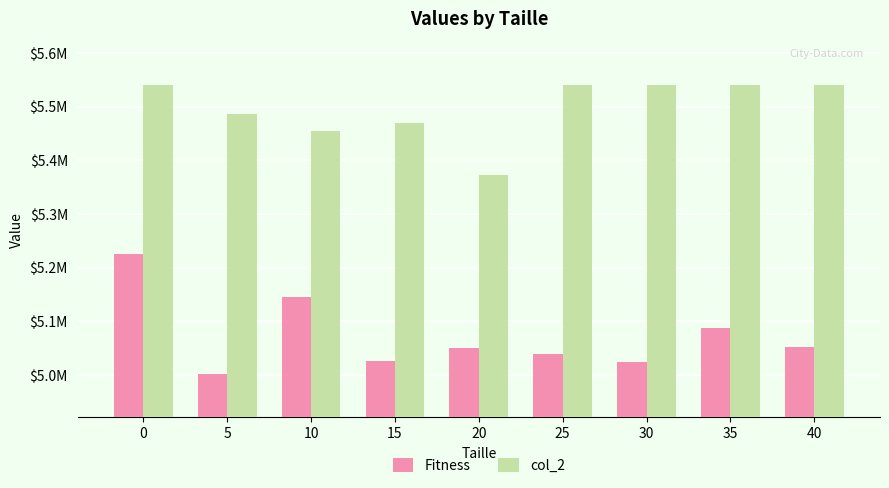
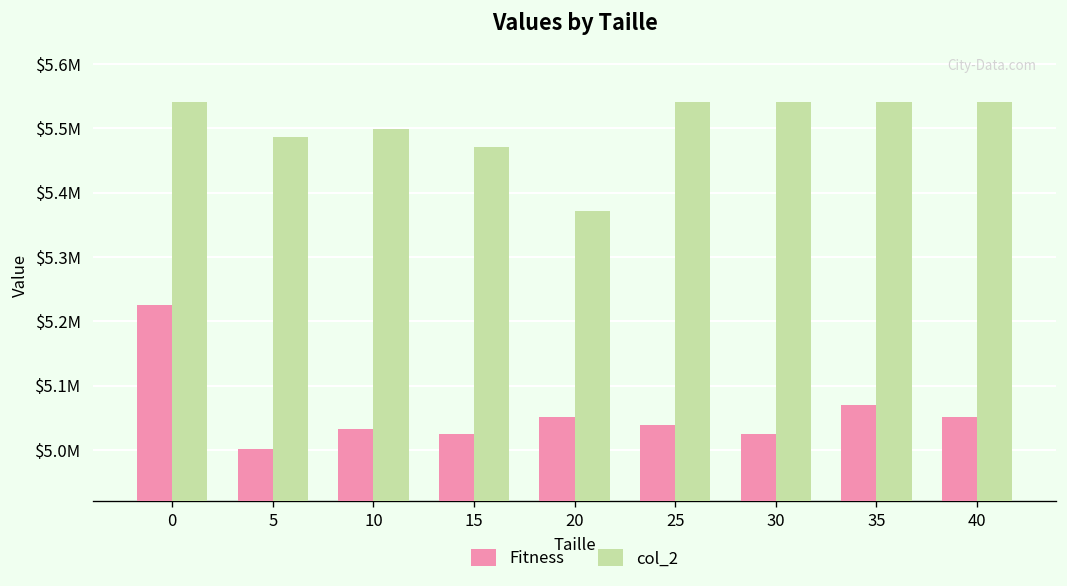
  {
    "Fitness": {
      "0": "$5230000",
      "5": "$5000000",
-     "10": "$5140000",
+     "10": "$5030000",
      "15": "$5030000",
      "20": "$5050000",
      "25": "$5040000",
      "30": "$5020000",
-     "35": "$5090000",
+     "35": "$5070000",
      "40": "$5050000"
    },
    "col_2": {
      "0": "$5540000",
      "5": "$5490000",
-     "10": "$5450000",
+     "10": "$5500000",
      "15": "$5470000",
      "20": "$5370000",
      "25": "$5540000",
      "30": "$5540000",
      "35": "$5540000",
      "40": "$5540000"
    }
  }
